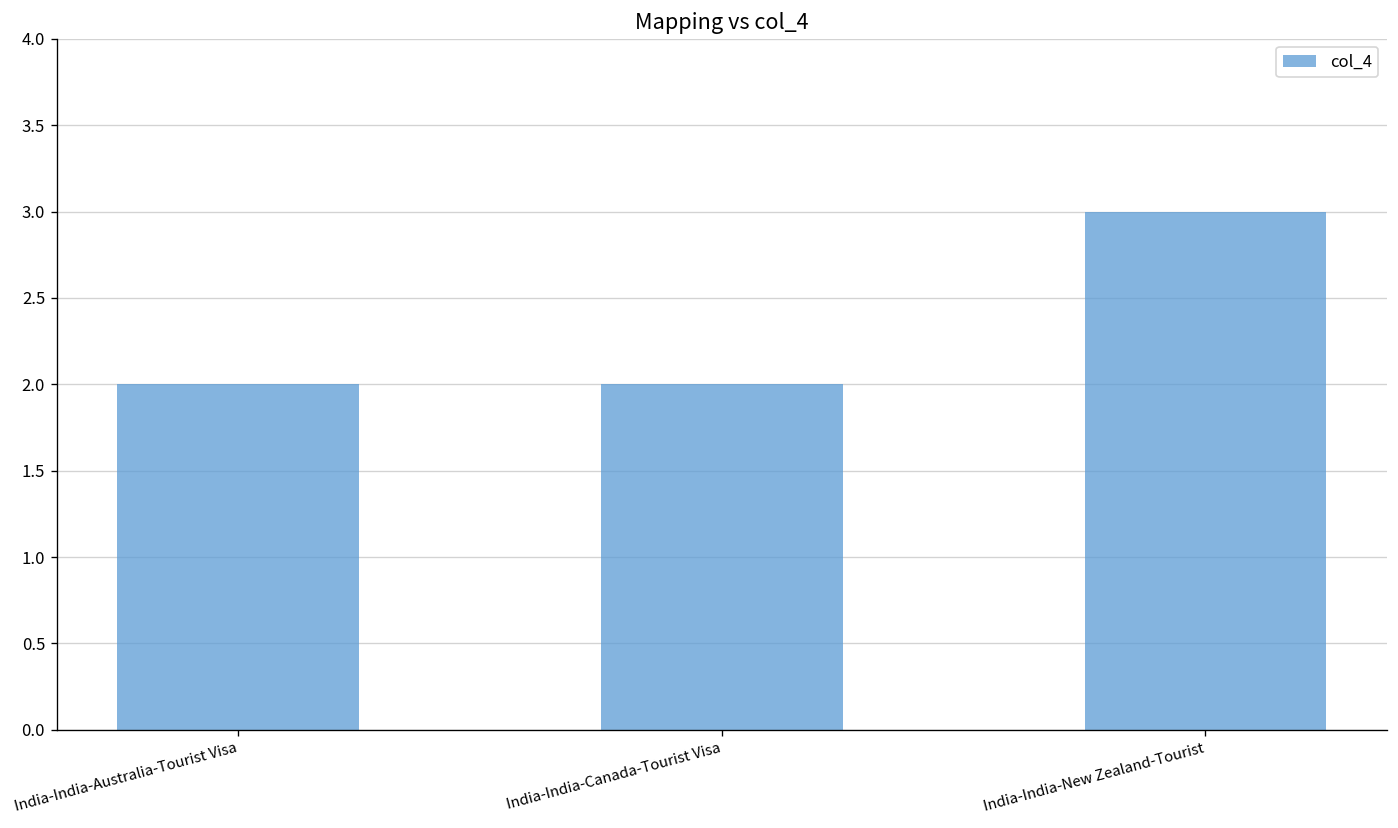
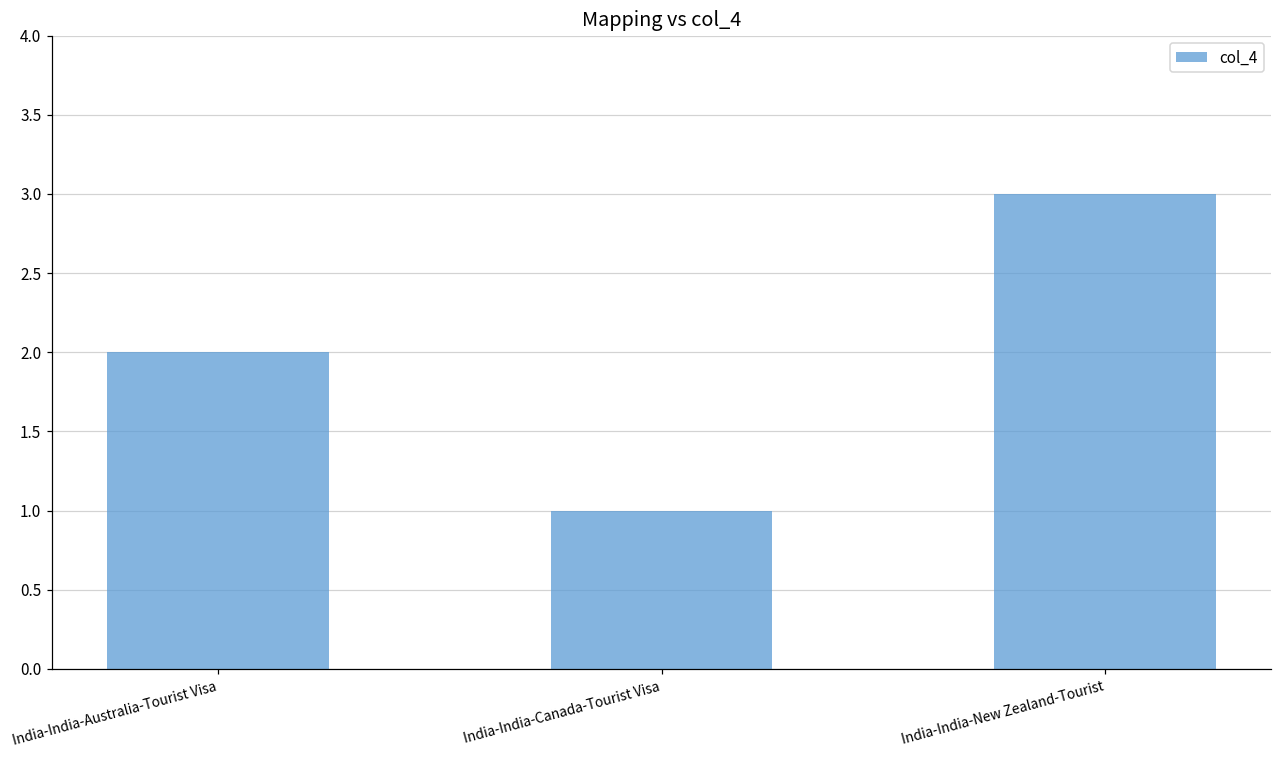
  {
    "India-India-Australia-Tourist Visa": 2,
-   "India-India-Canada-Tourist Visa": 2,
+   "India-India-Canada-Tourist Visa": 1,
    "India-India-New Zealand-Tourist": 3
  }
